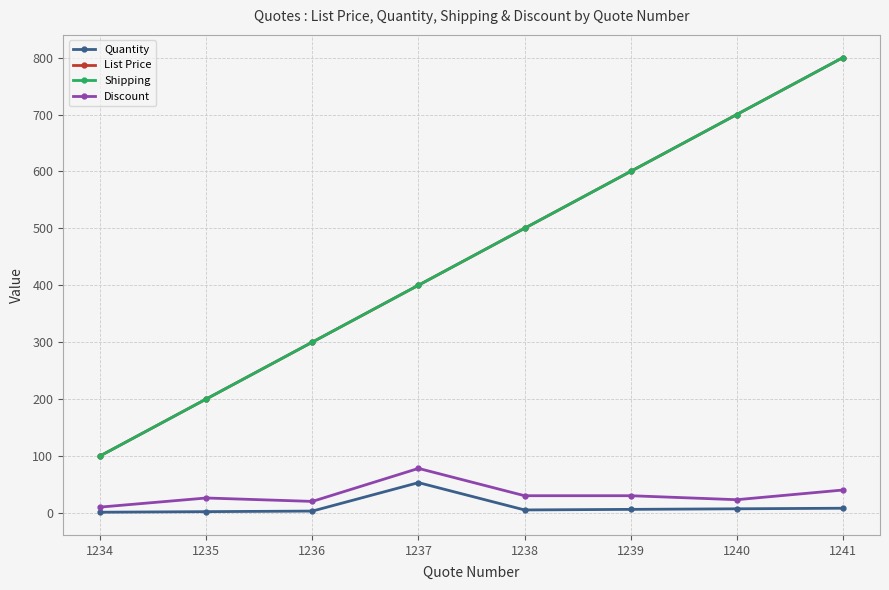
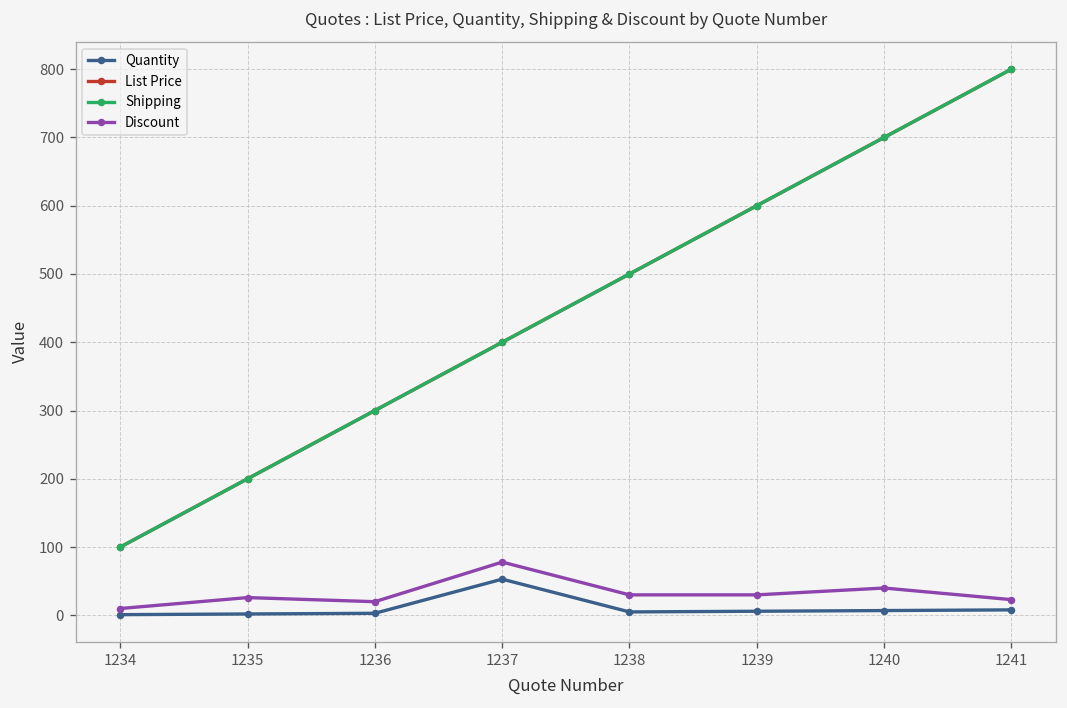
  {
    "Quantity": {
      "1234": 0,
      "1235": 0,
      "1236": 0,
      "1237": 50,
      "1238": 10,
      "1239": 10,
      "1240": 10,
      "1241": 10
    },
    "Shipping": {
      "1234": 100,
      "1235": 200,
      "1236": 300,
      "1237": 400,
      "1238": 500,
      "1239": 600,
      "1240": 700,
      "1241": 800
    },
    "Discount": {
      "1234": 10,
      "1235": 30,
      "1236": 20,
      "1237": 80,
      "1238": 30,
      "1239": 30,
-     "1240": 20,
-     "1241": 40
+     "1240": 40,
+     "1241": 20
    }
  }
